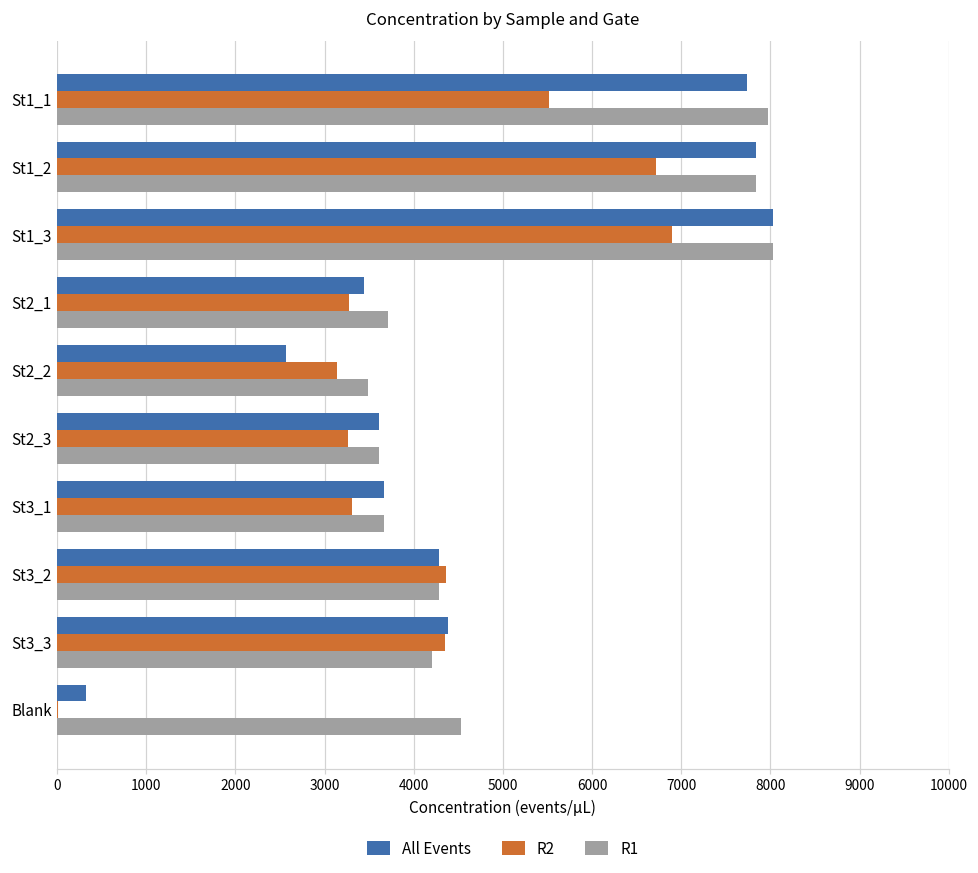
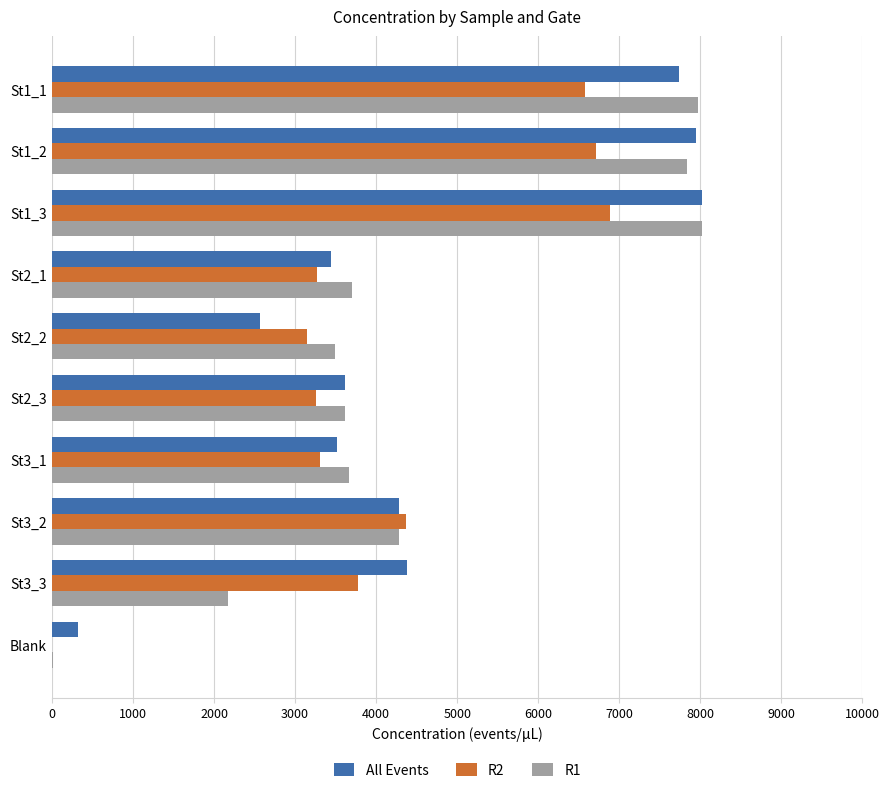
  {
    "All Events": {
      "St1_1": 7700,
-     "St1_2": 7800,
+     "St1_2": 7900,
      "St1_3": 8000,
      "St2_1": 3400,
      "St2_2": 2600,
      "St2_3": 3600,
-     "St3_1": 3700,
+     "St3_1": 3500,
      "St3_2": 4300,
      "St3_3": 4400,
      "Blank": 300
    },
    "R2": {
-     "St1_1": 5500,
+     "St1_1": 6600,
      "St1_2": 6700,
      "St1_3": 6900,
      "St2_1": 3300,
      "St2_2": 3100,
      "St2_3": 3300,
      "St3_1": 3300,
      "St3_2": 4400,
-     "St3_3": 4400
+     "St3_3": 3800
    },
    "R1": {
      "St1_1": 8000,
      "St1_2": 7800,
      "St1_3": 8000,
      "St2_1": 3700,
      "St2_2": 3500,
      "St2_3": 3600,
      "St3_1": 3700,
      "St3_2": 4300,
-     "St3_3": 4200,
-     "Blank": 4500
+     "St3_3": 2200,
+     "Blank": 0
    }
  }
